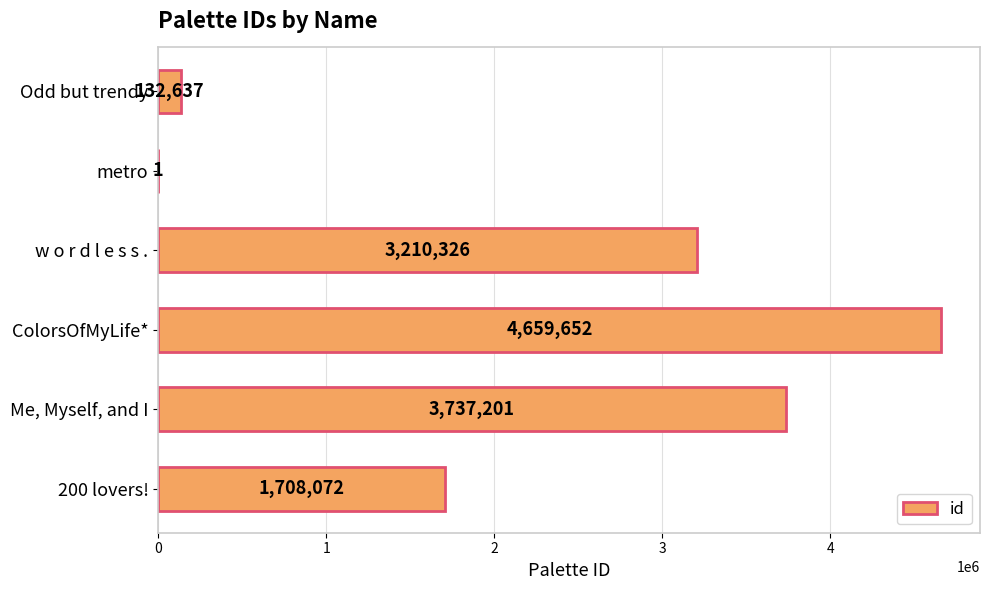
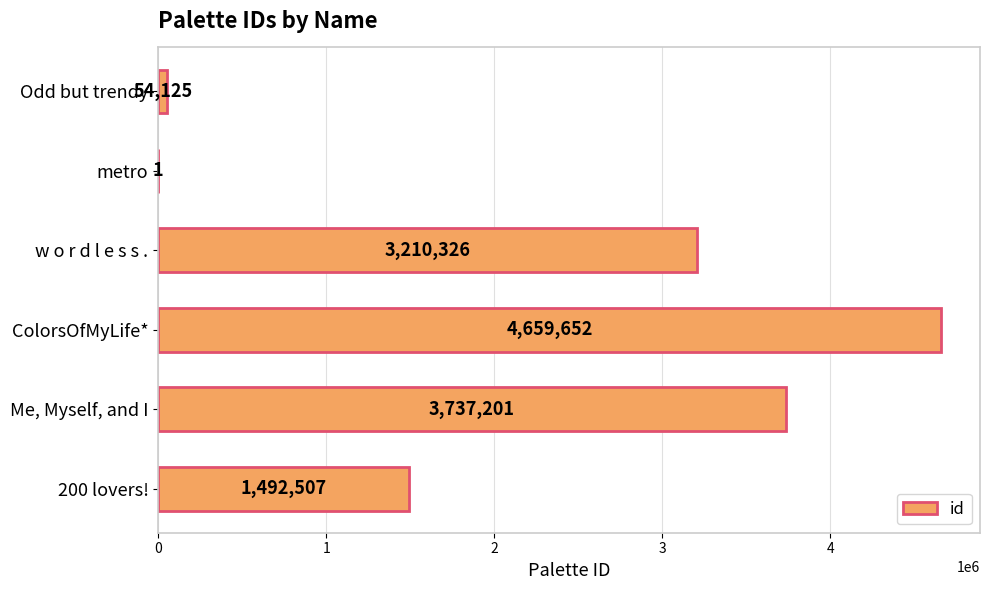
  {
-   "Odd but trendy": "132,637",
+   "Odd but trendy": "54,125",
    "metro": "1",
    "w o r d l e s s .": "3,210,326",
    "ColorsOfMyLife*": "4,659,652",
    "Me, Myself, and I": "3,737,201",
-   "200 lovers!": "1,708,072"
+   "200 lovers!": "1,492,507"
  }
